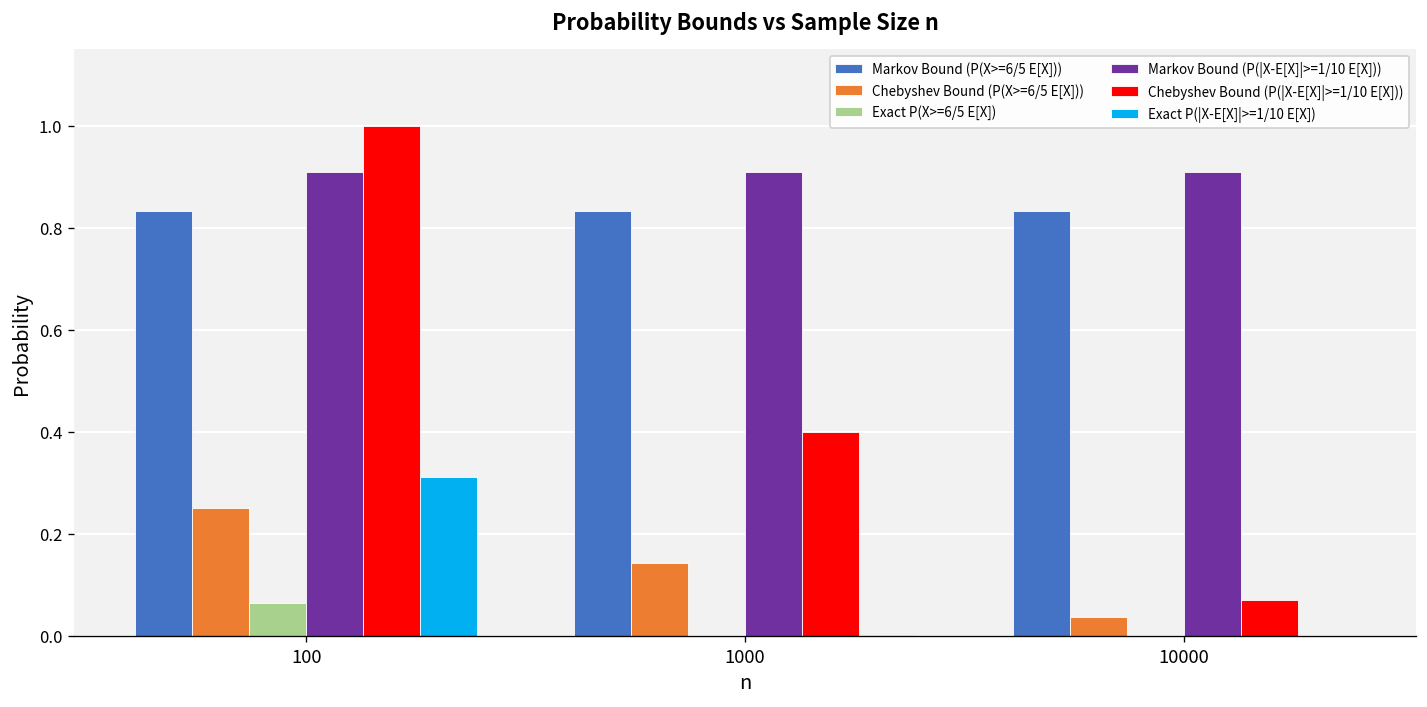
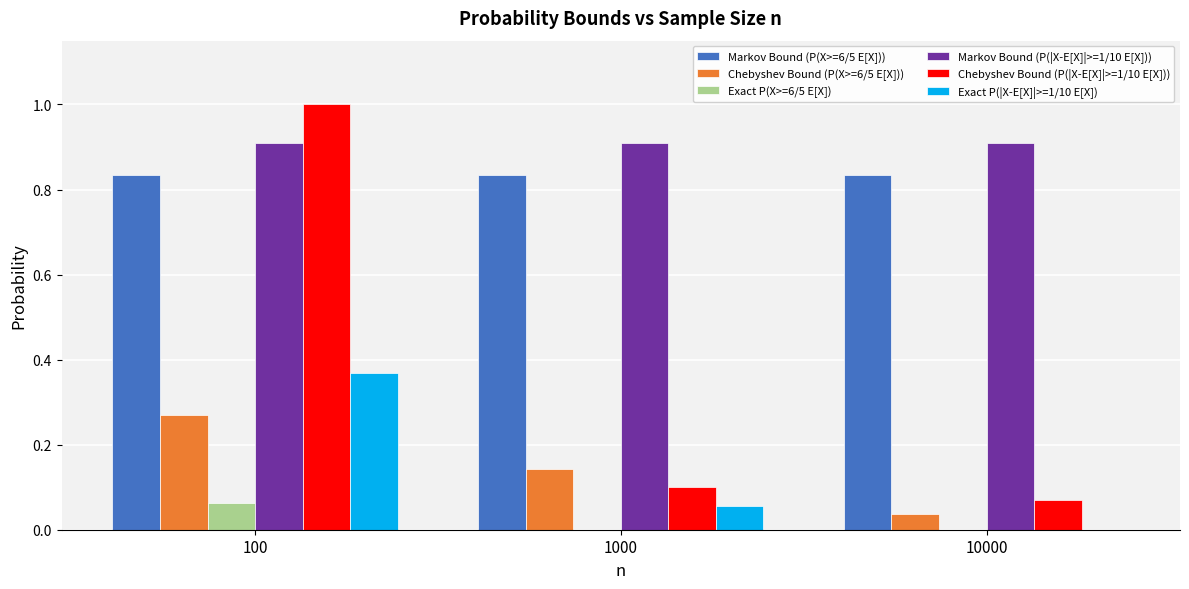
  {
    "Markov Bound (P(X>=6/5 E[X]))": {
      "100": 0.83,
      "1000": 0.83,
      "10000": 0.83
    },
    "Chebyshev Bound (P(X>=6/5 E[X]))": {
-     "100": 0.25,
+     "100": 0.27,
      "1000": 0.14,
      "10000": 0.04
    },
    "Exact P(X>=6/5 E[X])": {
      "100": 0.06,
      "10000": 0.00
    },
    "Markov Bound (P(|X-E[X]|>=1/10 E[X]))": {
      "100": 0.91,
      "1000": 0.91,
      "10000": 0.91
    },
    "Chebyshev Bound (P(|X-E[X]|>=1/10 E[X]))": {
      "100": 1.0,
-     "1000": 0.4,
+     "1000": 0.1,
      "10000": 0.07
    },
    "Exact P(|X-E[X]|>=1/10 E[X])": {
-     "100": 0.31,
-     "1000": 0.00
+     "100": 0.37,
+     "1000": 0.06
    }
  }
